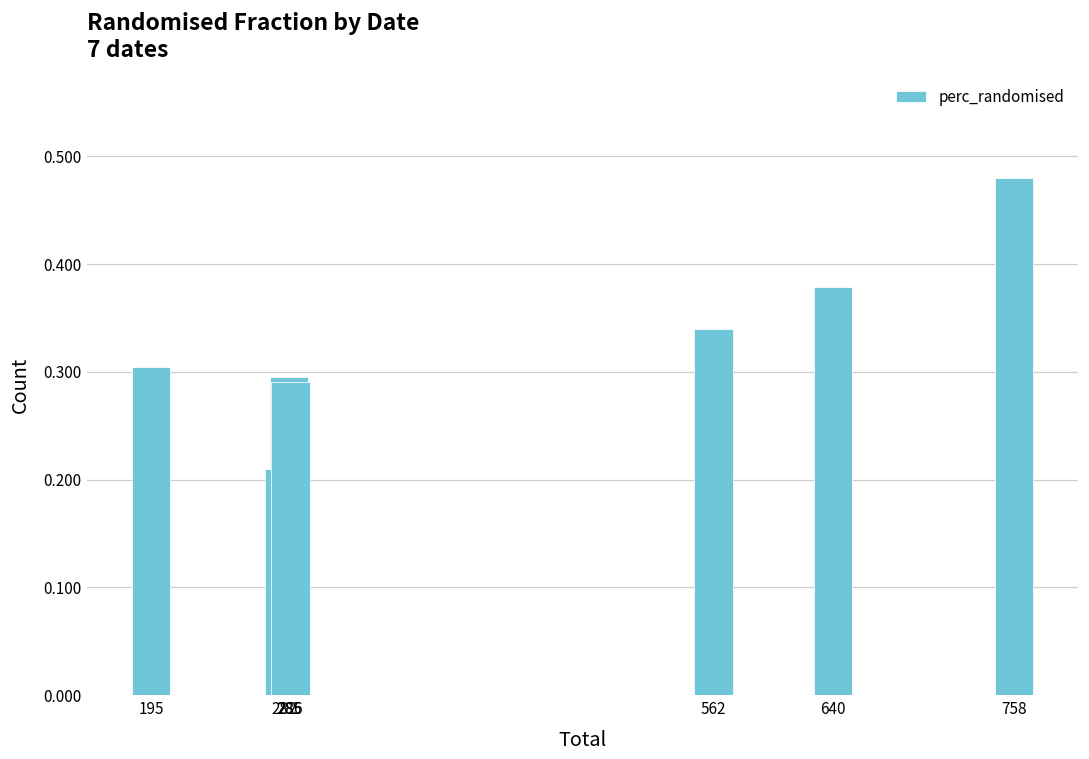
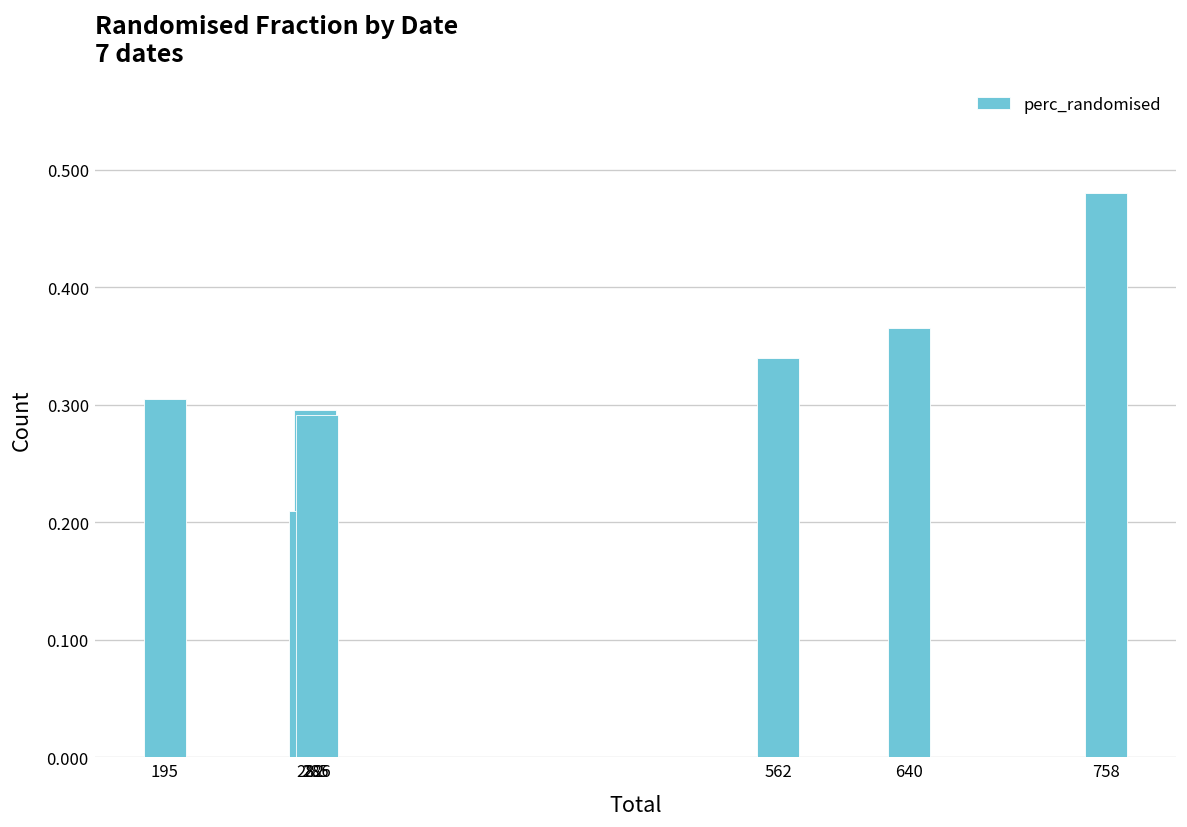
  {
    "195": 0.30,
    "562": 0.34,
-   "640": 0.38,
+   "640": 0.37,
    "758": 0.48
  }
